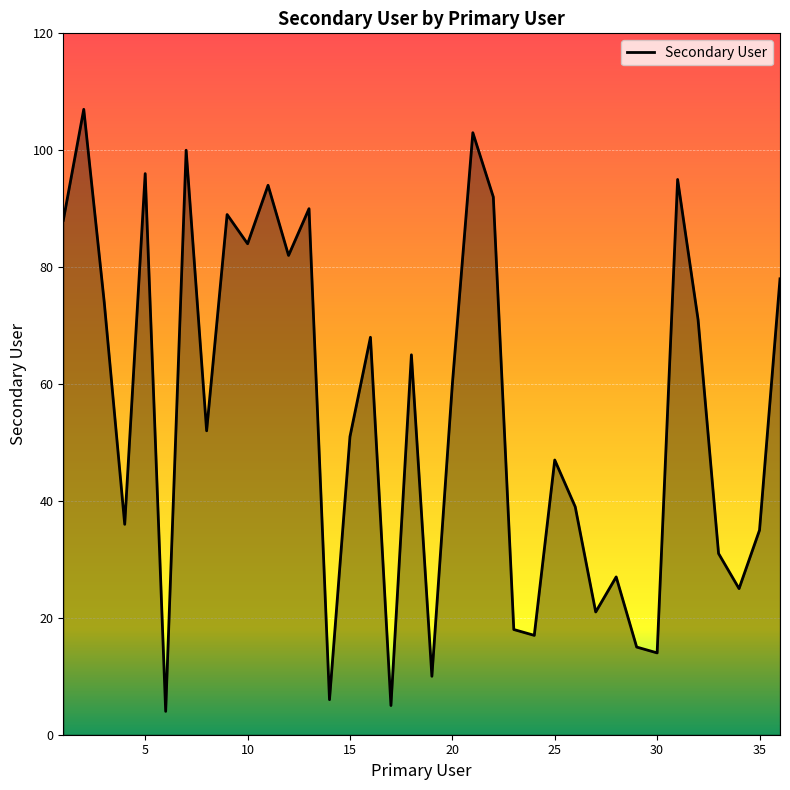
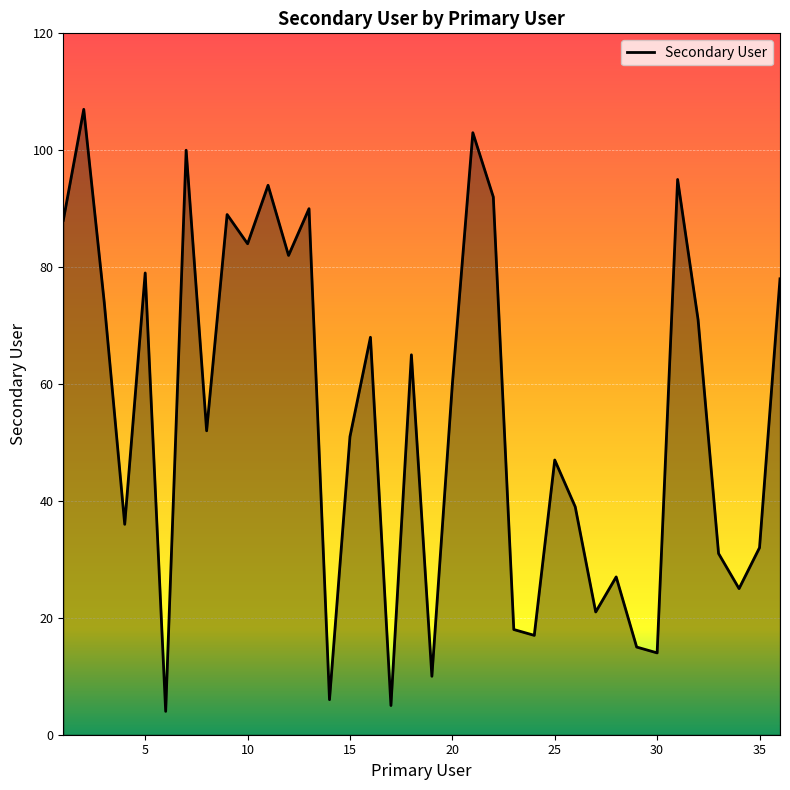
  {
-   "5": 96,
+   "5": 79,
    "10": 84,
    "15": 51,
    "20": 60,
    "25": 47,
    "30": 14,
-   "35": 35
+   "35": 32
  }
